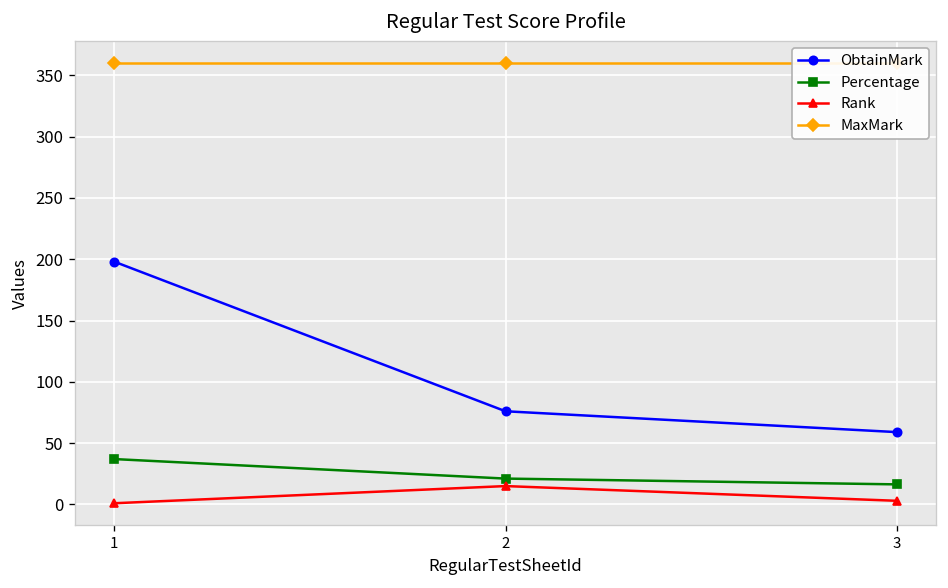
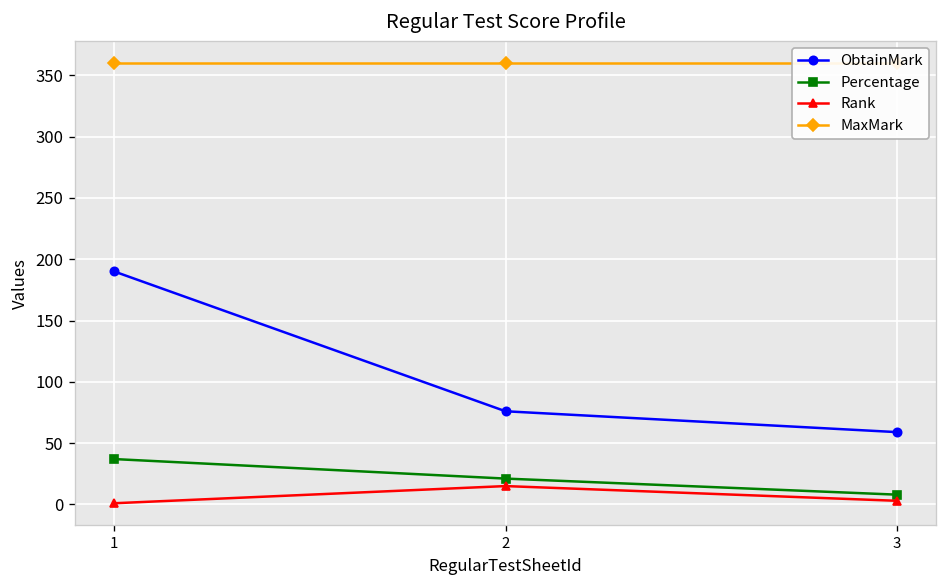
  {
    "ObtainMark": {
-     "1": 198,
+     "1": 190,
      "2": 76,
      "3": 59
    },
    "Percentage": {
      "1": 37,
      "2": 21,
-     "3": 16
+     "3": 8
    },
    "Rank": {
      "1": 1,
      "2": 15,
      "3": 3
    },
    "MaxMark": {
      "1": 360,
      "2": 360
    }
  }
